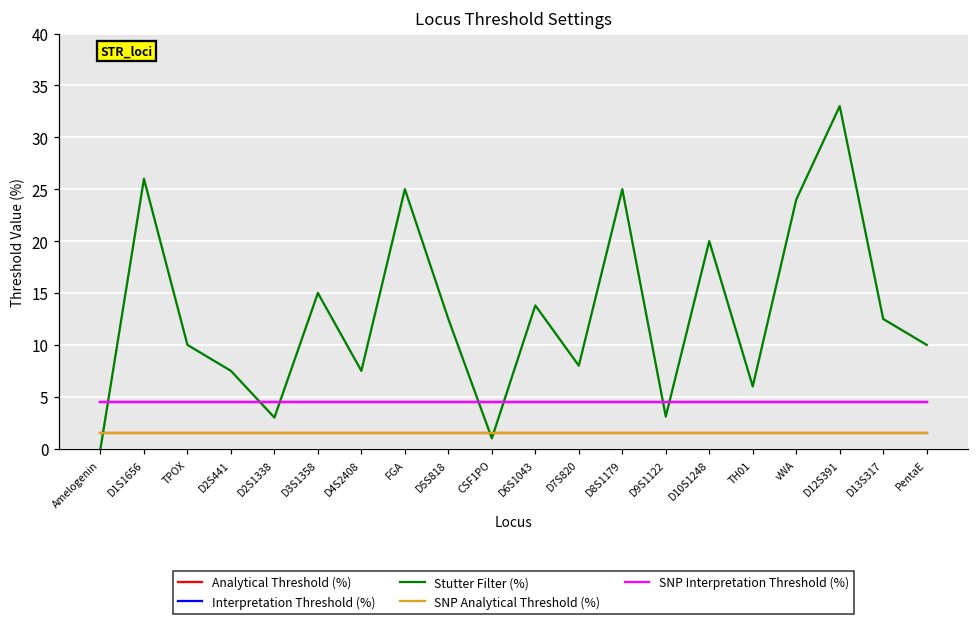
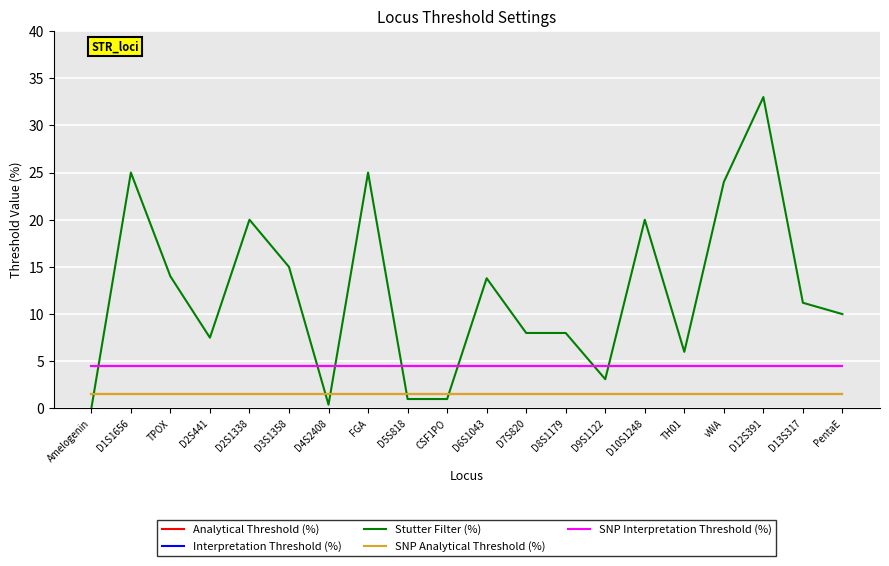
  {
    "SNP Analytical Threshold (%)": {
      "Amelogenin": 2,
      "D1S1656": 2,
      "TPOX": 2,
      "D2S441": 2,
      "D2S1338": 2,
      "D3S1358": 2,
      "D4S2408": 2,
      "FGA": 2,
      "D5S818": 2,
      "CSF1PO": 2,
      "D6S1043": 2,
      "D7S820": 2,
      "D8S1179": 2,
      "D9S1122": 2,
      "D10S1248": 2,
      "TH01": 2,
      "vWA": 2,
      "D12S391": 2,
      "D13S317": 2,
      "PentaE": 2
    },
    "SNP Interpretation Threshold (%)": {
      "Amelogenin": 5,
      "D1S1656": 5,
      "TPOX": 5,
      "D2S441": 5,
      "D2S1338": 5,
      "D3S1358": 5,
      "D4S2408": 5,
      "FGA": 5,
      "D5S818": 5,
      "CSF1PO": 5,
      "D6S1043": 5,
      "D7S820": 5,
      "D8S1179": 5,
      "D9S1122": 5,
      "D10S1248": 5,
      "TH01": 5,
      "vWA": 5,
      "D12S391": 5,
      "D13S317": 5,
      "PentaE": 5
    },
    "Stutter Filter (%)": {
      "Amelogenin": 0,
-     "D1S1656": 26,
-     "TPOX": 10,
+     "D1S1656": 25,
+     "TPOX": 14,
      "D2S441": 8,
-     "D2S1338": 3,
+     "D2S1338": 20,
      "D3S1358": 15,
-     "D4S2408": 8,
+     "D4S2408": 0,
      "FGA": 25,
-     "D5S818": 13,
+     "D5S818": 1,
      "CSF1PO": 1,
      "D6S1043": 14,
      "D7S820": 8,
-     "D8S1179": 25,
+     "D8S1179": 8,
      "D9S1122": 3,
      "D10S1248": 20,
      "TH01": 6,
      "vWA": 24,
      "D12S391": 33,
-     "D13S317": 13,
+     "D13S317": 11,
      "PentaE": 10
    }
  }
